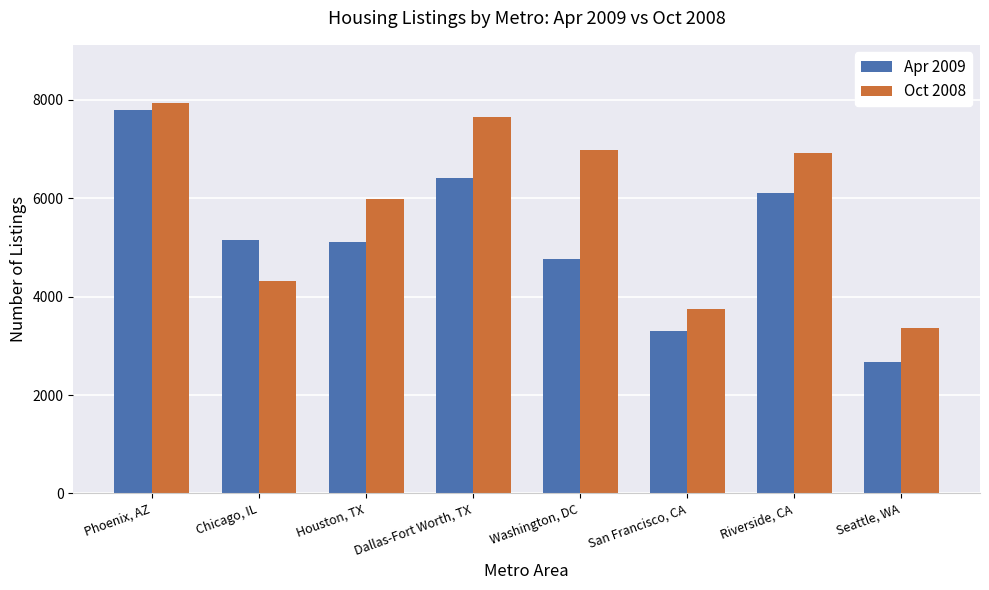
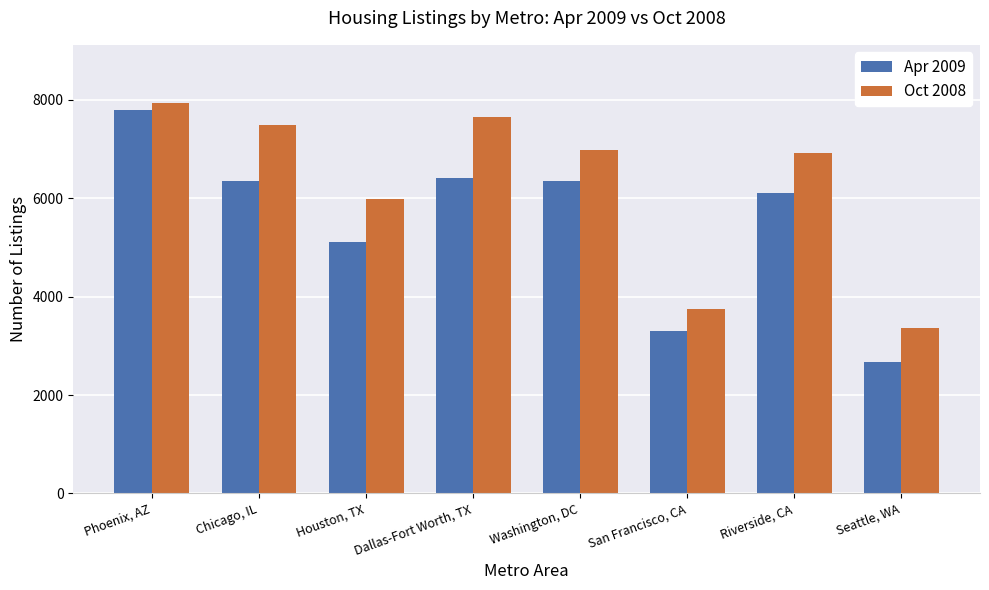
  {
    "Apr 2009": {
      "Phoenix, AZ": 7800,
-     "Chicago, IL": 5200,
+     "Chicago, IL": 6400,
      "Houston, TX": 5100,
      "Dallas-Fort Worth, TX": 6400,
-     "Washington, DC": 4800,
+     "Washington, DC": 6300,
      "San Francisco, CA": 3300,
      "Riverside, CA": 6100,
      "Seattle, WA": 2700
    },
    "Oct 2008": {
      "Phoenix, AZ": 7900,
-     "Chicago, IL": 4300,
+     "Chicago, IL": 7500,
      "Houston, TX": 6000,
      "Dallas-Fort Worth, TX": 7700,
      "Washington, DC": 7000,
      "San Francisco, CA": 3700,
      "Riverside, CA": 6900,
      "Seattle, WA": 3400
    }
  }
